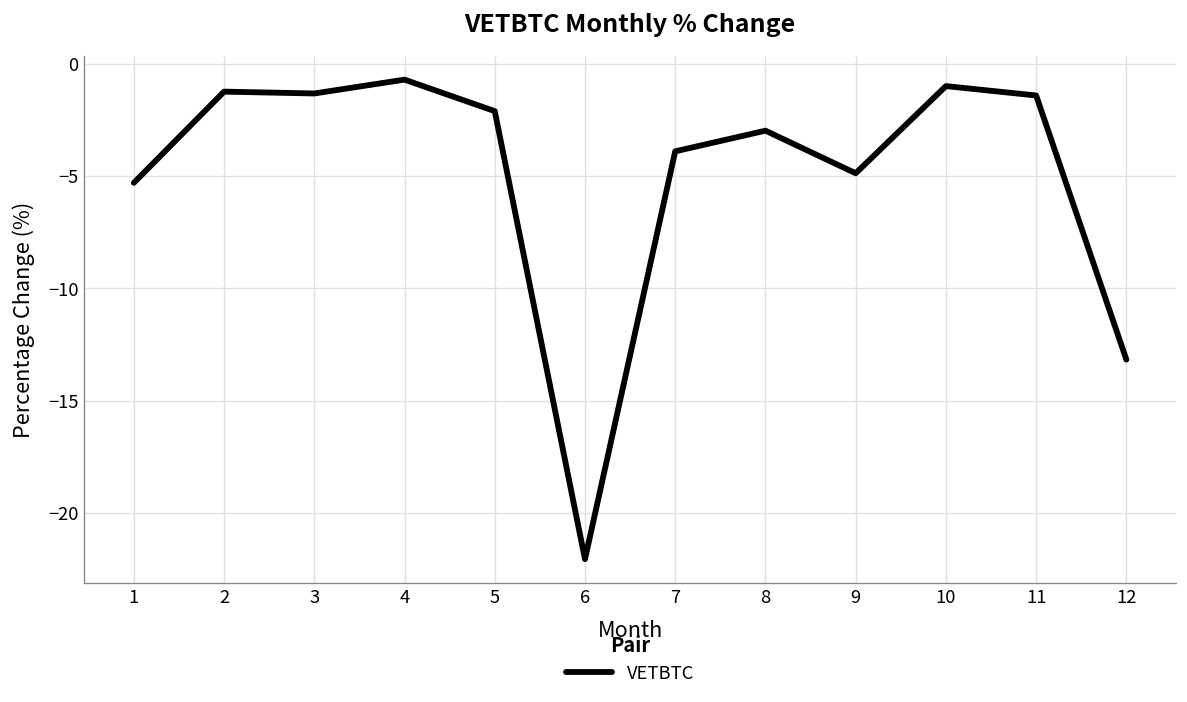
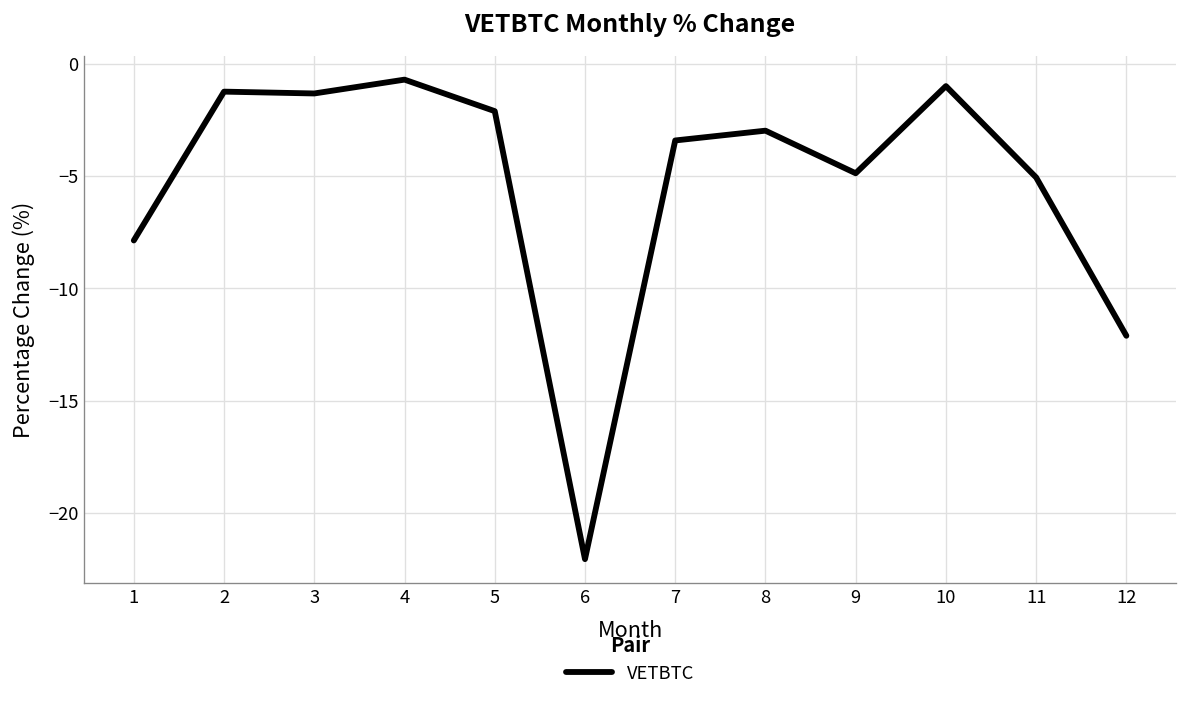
  {
-   "1": -5.3,
+   "1": -7.9,
    "2": -1.2,
    "3": -1.3,
    "4": -0.7,
    "5": -2.1,
    "6": -22.0,
-   "7": -3.9,
+   "7": -3.4,
    "8": -3.0,
    "9": -4.9,
    "10": -1.0,
-   "11": -1.4,
-   "12": -13.2
+   "11": -5.1,
+   "12": -12.1
  }
